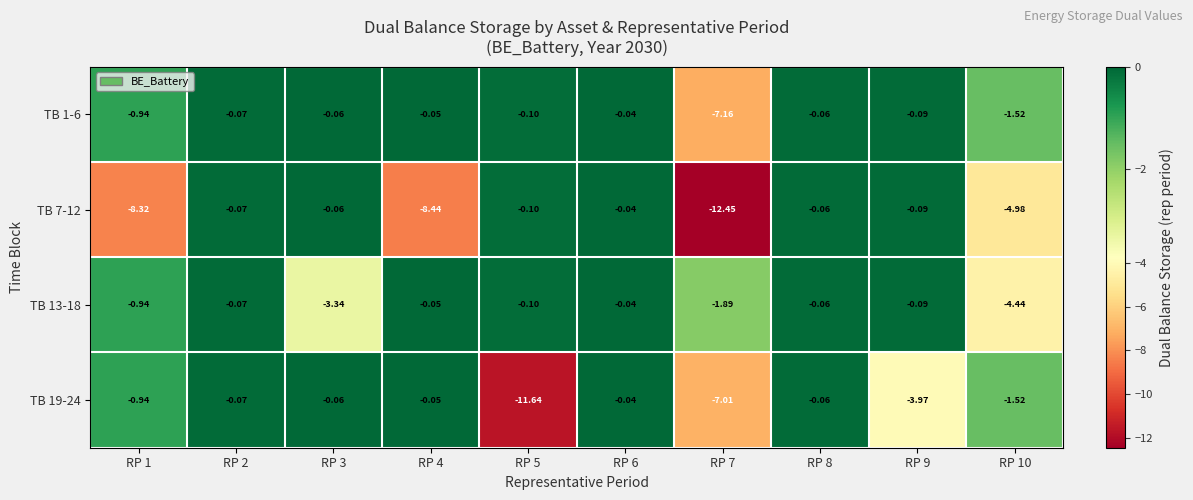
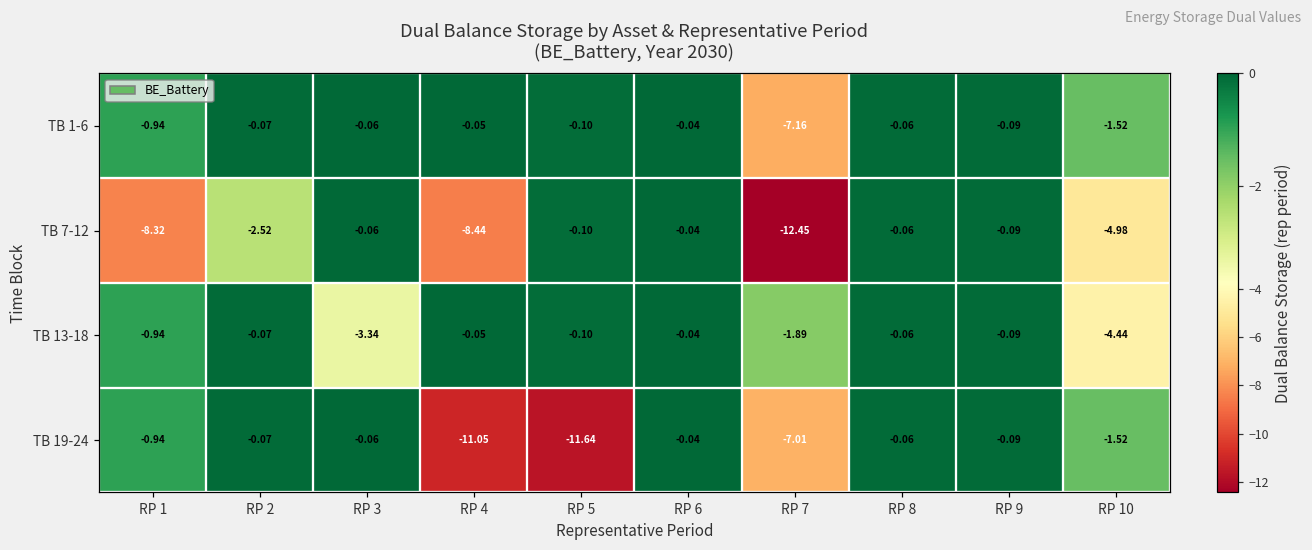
  {
    "TB 1-6": {
      "RP 1": -0.94,
      "RP 2": -0.07,
      "RP 3": -0.06,
      "RP 4": -0.05,
      "RP 5": -0.10,
      "RP 6": -0.04,
      "RP 7": -7.16,
      "RP 8": -0.06,
      "RP 9": -0.09,
      "RP 10": -1.52
    },
    "TB 7-12": {
      "RP 1": -8.32,
-     "RP 2": -0.07,
+     "RP 2": -2.52,
      "RP 3": -0.06,
      "RP 4": -8.44,
      "RP 5": -0.10,
      "RP 6": -0.04,
      "RP 7": -12.45,
      "RP 8": -0.06,
      "RP 9": -0.09,
      "RP 10": -4.98
    },
    "TB 13-18": {
      "RP 1": -0.94,
      "RP 2": -0.07,
      "RP 3": -3.34,
      "RP 4": -0.05,
      "RP 5": -0.10,
      "RP 6": -0.04,
      "RP 7": -1.89,
      "RP 8": -0.06,
      "RP 9": -0.09,
      "RP 10": -4.44
    },
    "TB 19-24": {
      "RP 1": -0.94,
      "RP 2": -0.07,
      "RP 3": -0.06,
-     "RP 4": -0.05,
+     "RP 4": -11.05,
      "RP 5": -11.64,
      "RP 6": -0.04,
      "RP 7": -7.01,
      "RP 8": -0.06,
-     "RP 9": -3.97,
+     "RP 9": -0.09,
      "RP 10": -1.52
    }
  }
